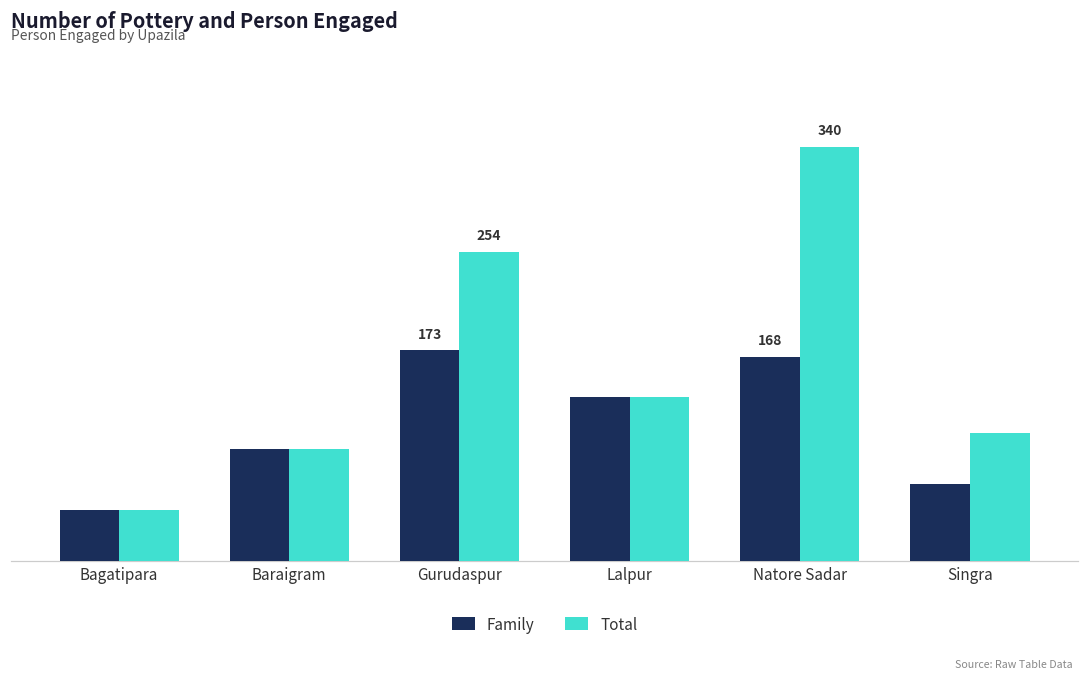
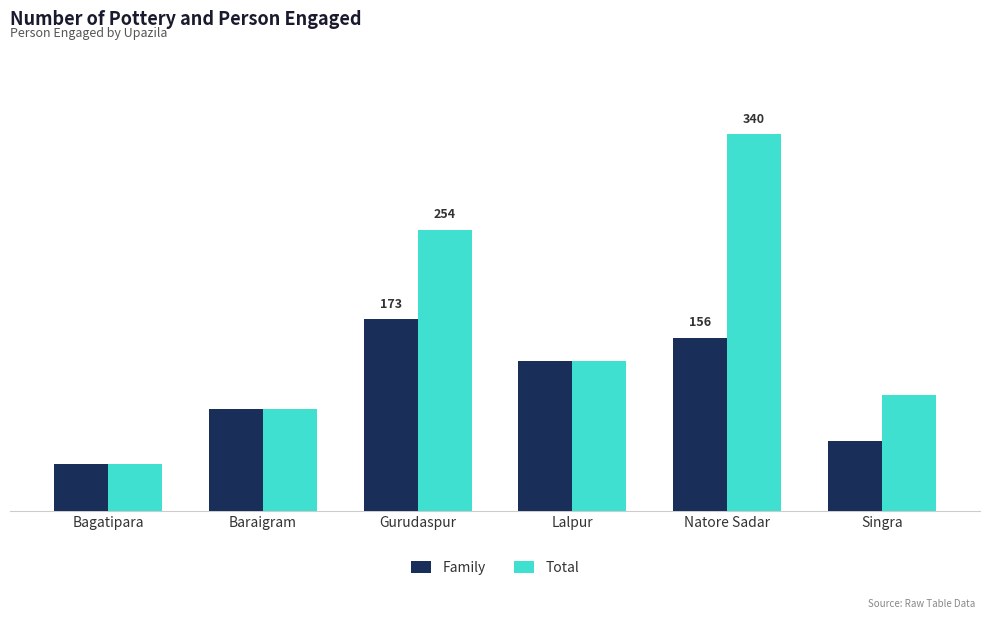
  {
    "Family": {
      "Gurudaspur": 173,
-     "Natore Sadar": 168
+     "Natore Sadar": 156
    },
    "Total": {
      "Gurudaspur": 254,
      "Natore Sadar": 340
    }
  }
